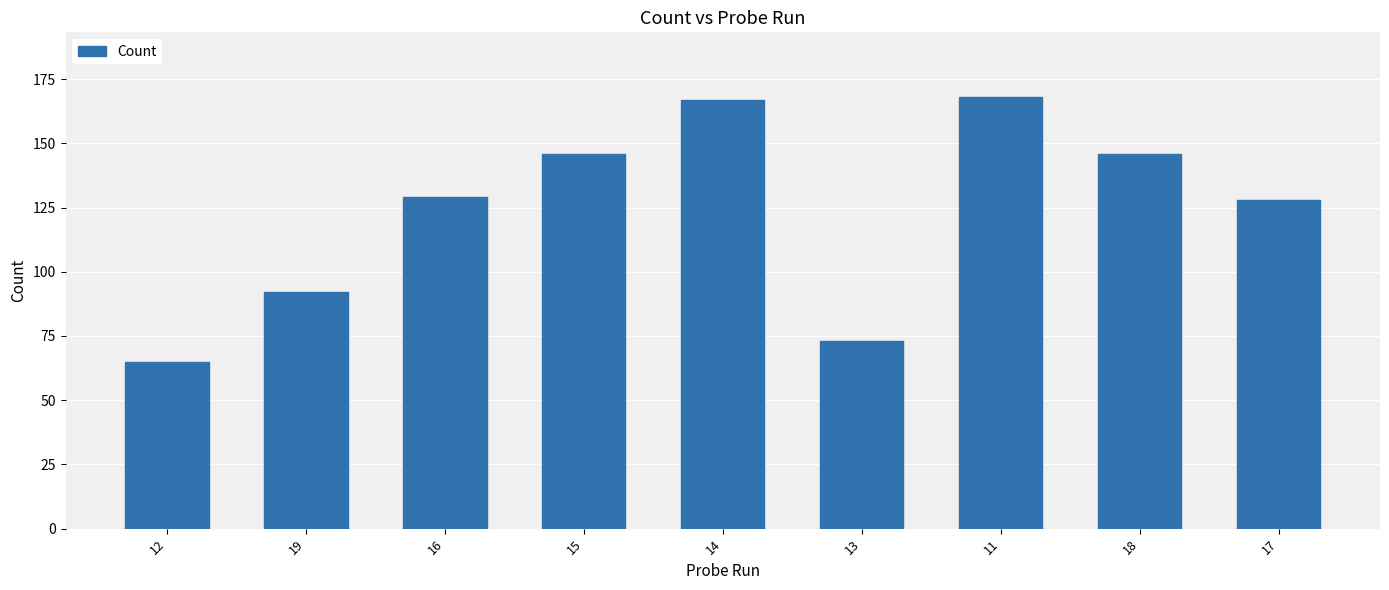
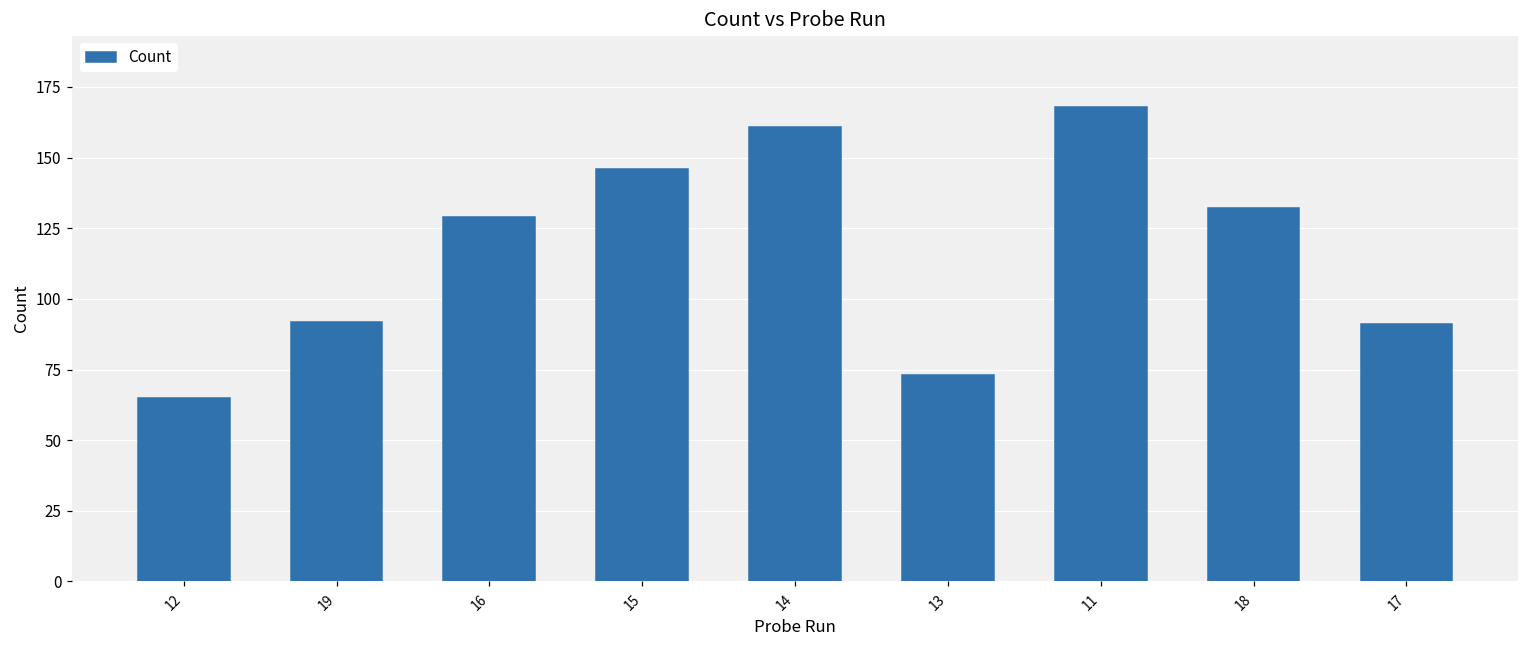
  {
    "12": 65,
    "19": 92,
    "16": 129,
    "15": 146,
-   "14": 167,
+   "14": 161,
    "13": 73,
    "11": 168,
-   "18": 146,
-   "17": 128
+   "18": 132,
+   "17": 91
  }
